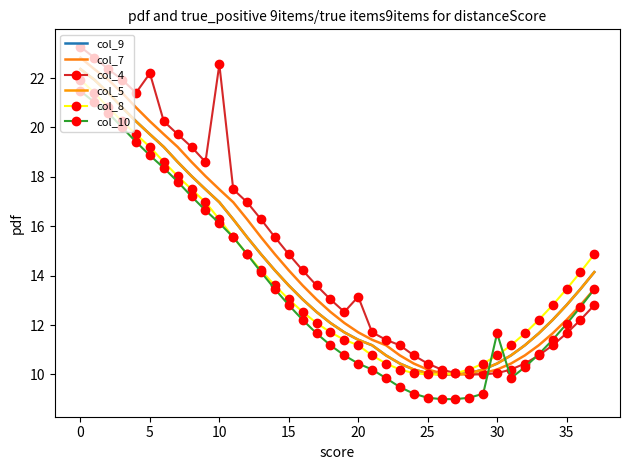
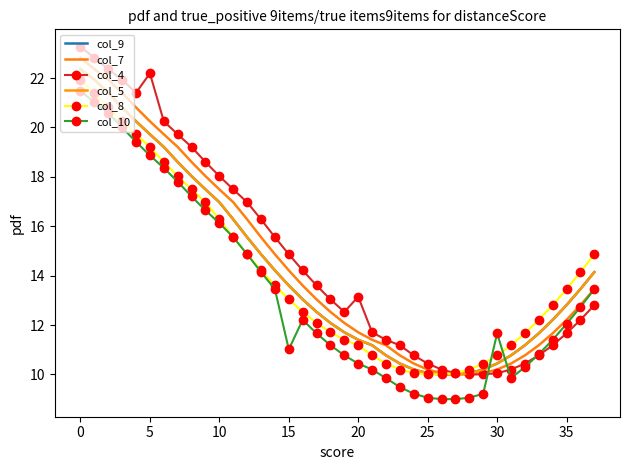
  {
    "col_4": {
      "5": 22.2,
-     "10": 22.6,
+     "10": 18.0,
      "15": 14.9,
      "20": 13.1,
      "25": 10.4,
      "30": 10.1,
      "35": 11.7
    },
    "col_8": {
      "5": 19.2,
      "10": 16.3,
      "15": 13.0,
      "20": 11.2,
      "30": 10.8,
      "35": 13.5
    },
    "col_10": {
      "5": 18.9,
      "10": 16.1,
-     "15": 12.8,
+     "15": 11.0,
      "20": 10.4,
      "25": 9.1,
      "30": 11.7,
      "35": 12.0
    }
  }
